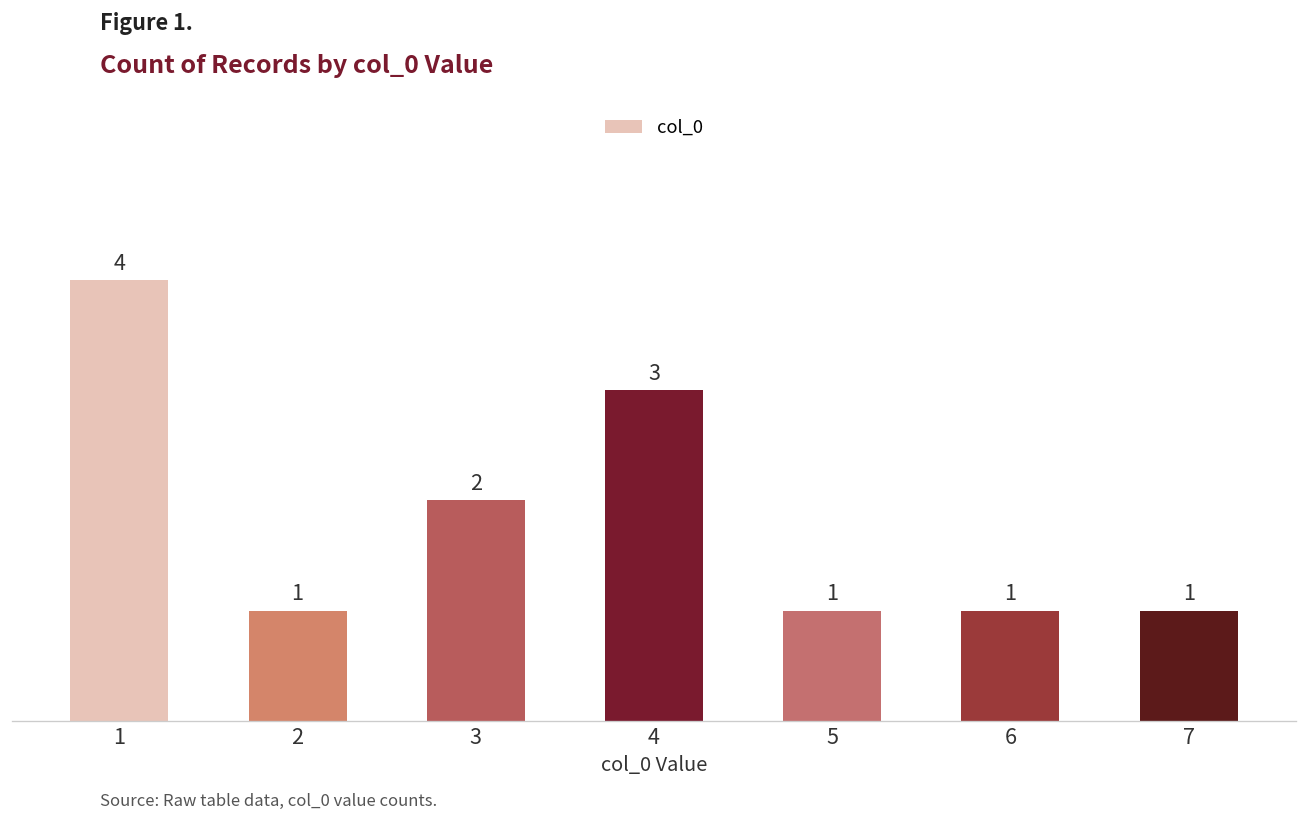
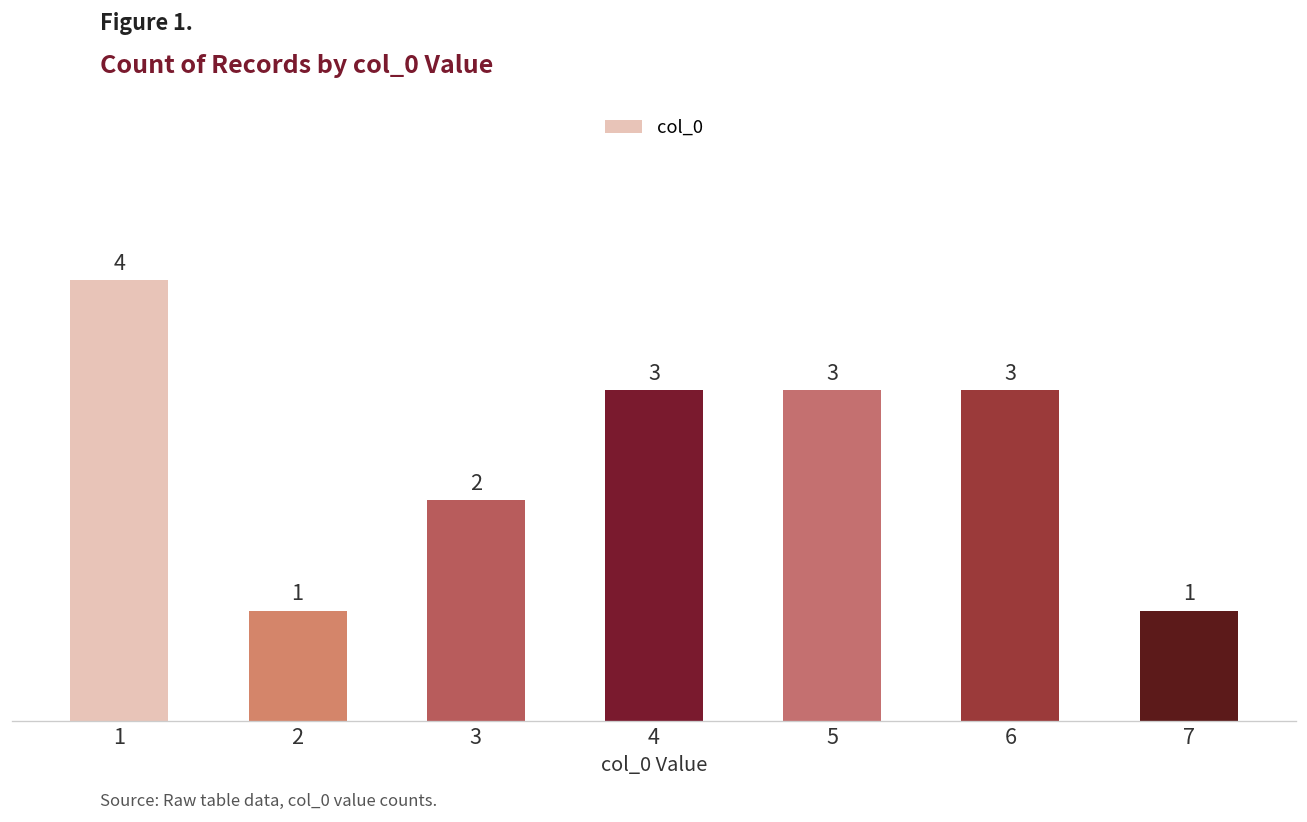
  {
    "1": 4,
    "2": 1,
    "3": 2,
    "4": 3,
-   "5": 1,
-   "6": 1,
+   "5": 3,
+   "6": 3,
    "7": 1
  }
